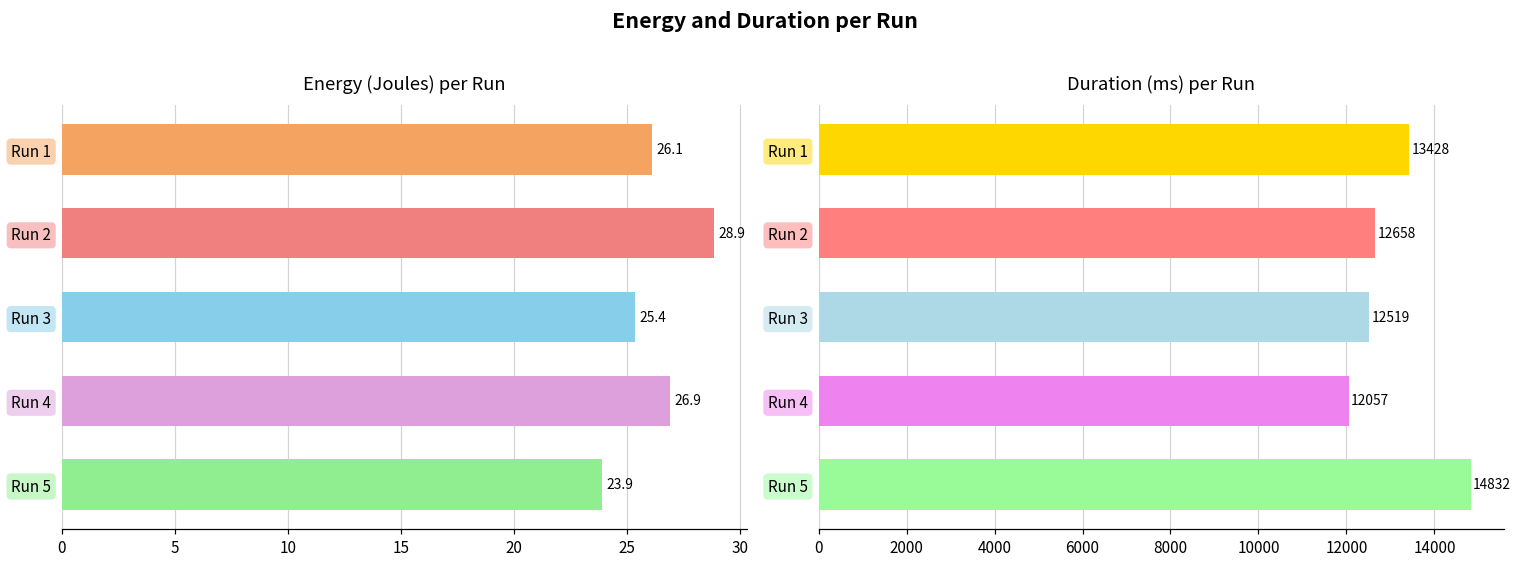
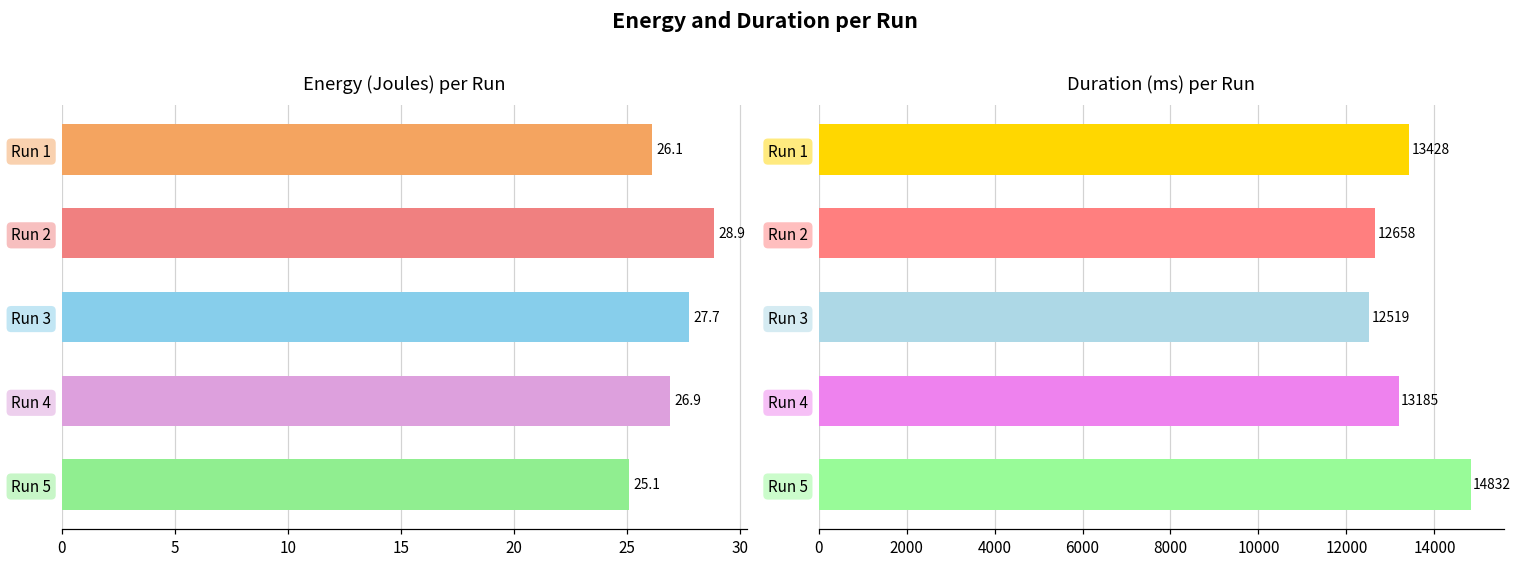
  {
    "Energy (Joules) per Run": {
      "Run 1": 26.1,
      "Run 2": 28.9,
-     "Run 3": 25.4,
+     "Run 3": 27.7,
      "Run 4": 26.9,
-     "Run 5": 23.9
+     "Run 5": 25.1
    },
    "Duration (ms) per Run": {
      "Run 1": 13428,
      "Run 2": 12658,
      "Run 3": 12519,
-     "Run 4": 12057,
+     "Run 4": 13185,
      "Run 5": 14832
    }
  }
